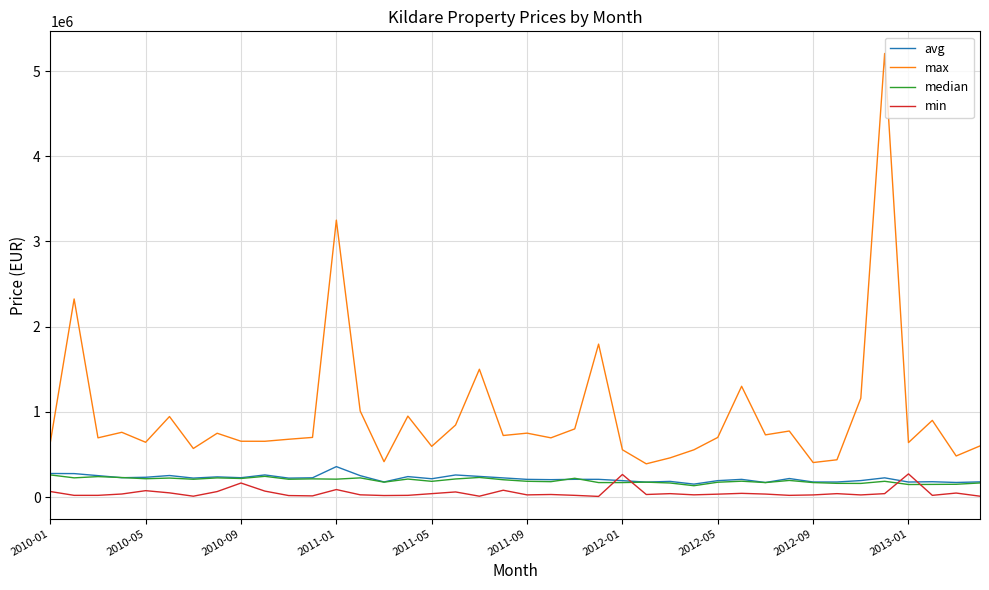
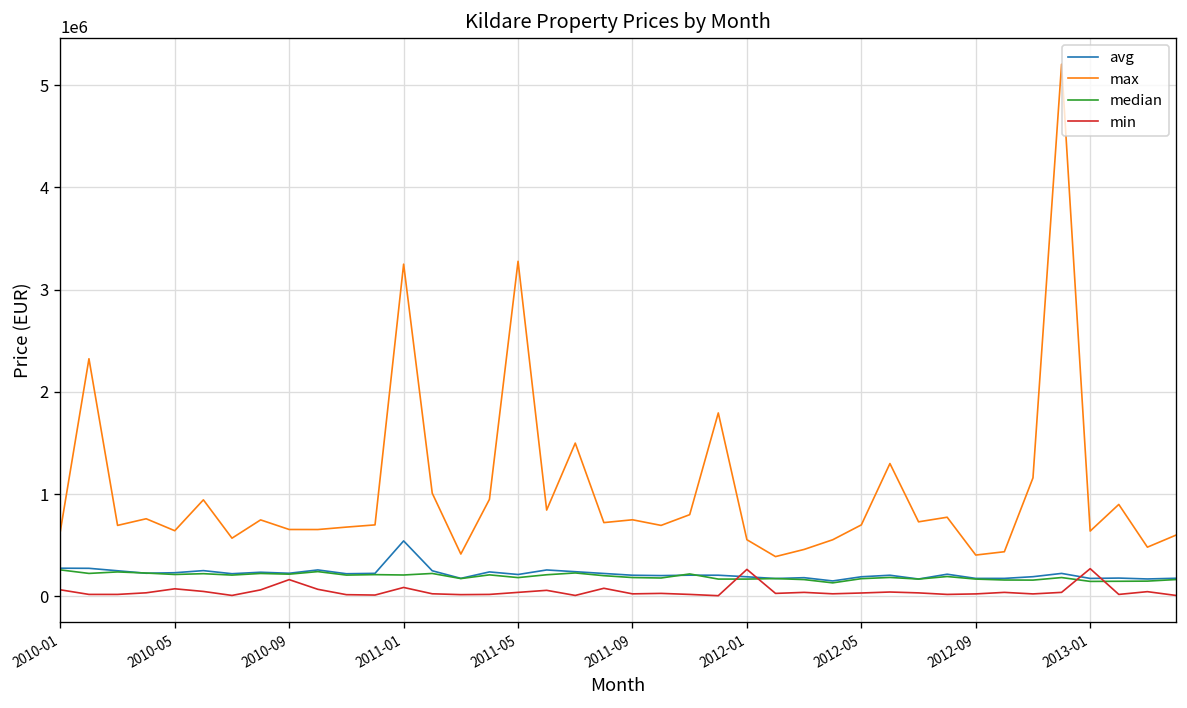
  {
    "avg": {
-     "2011-01": 400000
+     "2011-01": 500000
    },
    "max": {
      "2010-01": 600000,
      "2010-05": 600000,
      "2010-09": 700000,
      "2011-01": 3300000,
-     "2011-05": 600000,
+     "2011-05": 3300000,
      "2011-09": 800000,
      "2012-01": 600000,
      "2012-05": 700000,
      "2012-09": 400000,
      "2013-01": 600000
    },
    "median": {
      "2011-01": 200000
    },
    "min": {
      "2010-01": 100000,
      "2010-05": 100000,
      "2010-09": 200000,
      "2011-01": 100000,
      "2011-05": 0,
      "2011-09": 0,
      "2012-01": 300000,
      "2012-05": 0,
      "2012-09": 0,
      "2013-01": 300000
    }
  }
